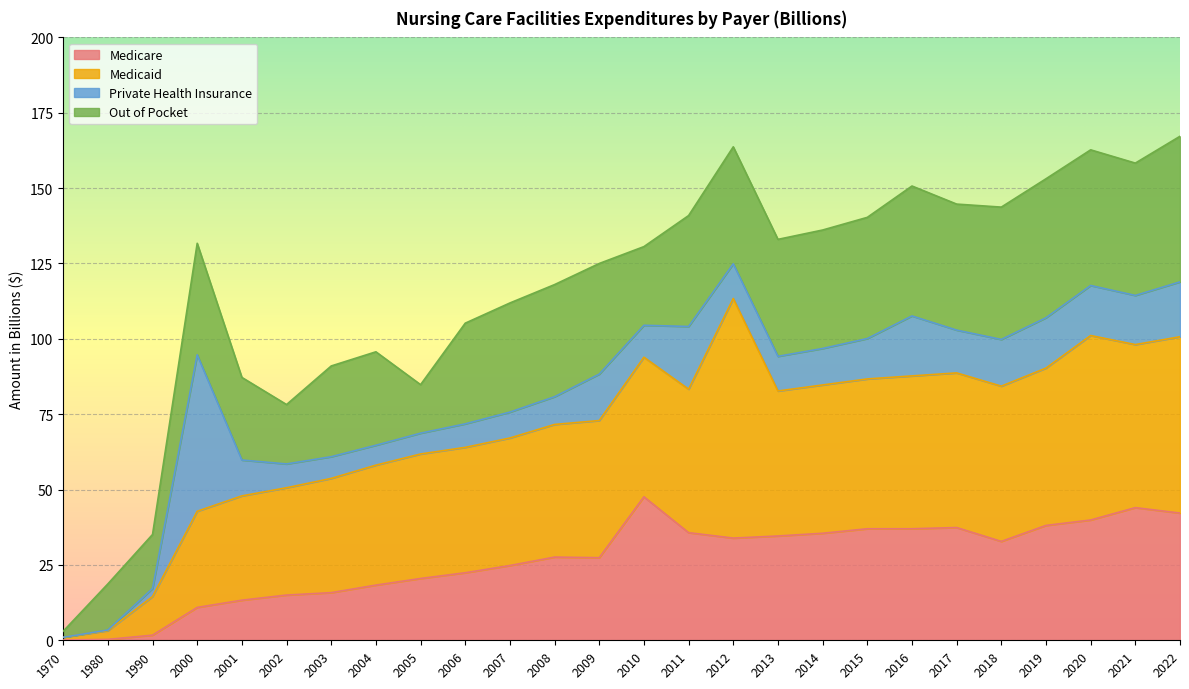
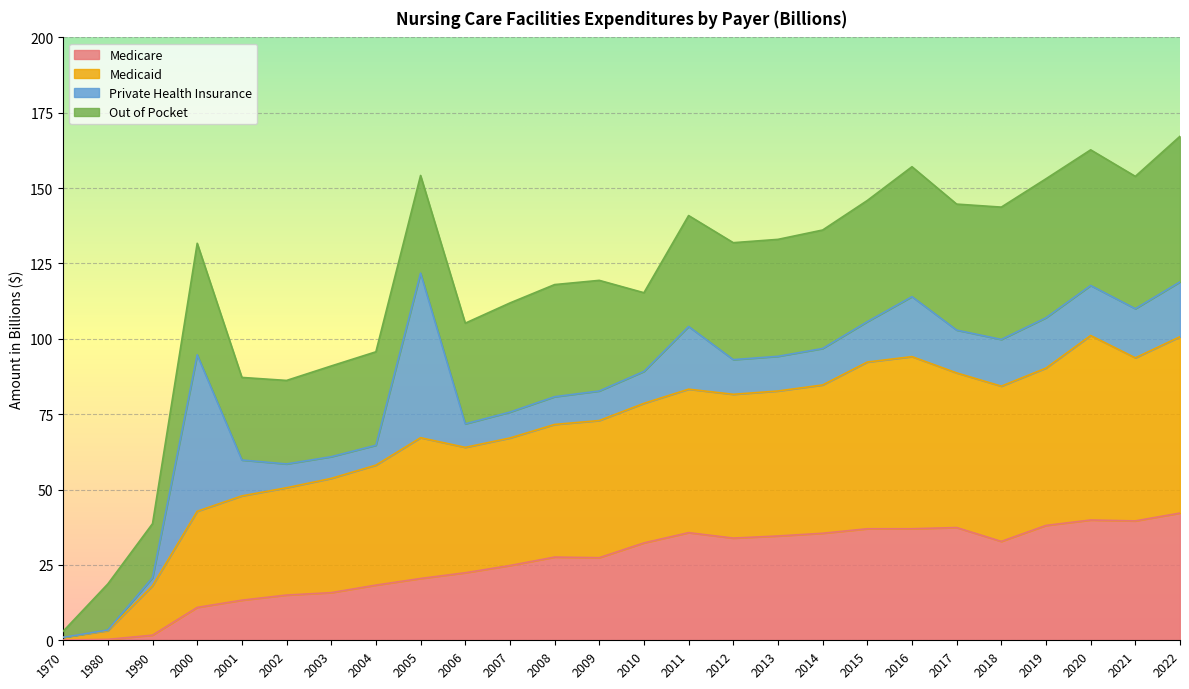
  {
    "Medicare": {
      "1970": 0,
      "1980": 0,
      "1990": 2,
      "2000": 11,
      "2001": 13,
      "2002": 15,
      "2003": 16,
      "2004": 18,
      "2005": 21,
      "2006": 22,
      "2007": 25,
      "2008": 28,
      "2009": 27,
-     "2010": 48,
+     "2010": 32,
      "2011": 36,
      "2012": 34,
      "2013": 35,
      "2014": 36,
      "2015": 37,
      "2016": 37,
      "2017": 37,
      "2018": 33,
      "2019": 38,
      "2020": 40,
-     "2021": 44,
+     "2021": 40,
      "2022": 42
    },
    "Medicaid": {
-     "1990": 13,
+     "1990": 16,
      "2000": 32,
      "2001": 35,
      "2002": 36,
      "2003": 38,
      "2004": 40,
-     "2005": 41,
+     "2005": 47,
      "2006": 42,
      "2007": 42,
      "2008": 44,
      "2009": 46,
      "2010": 46,
      "2011": 48,
-     "2012": 80,
+     "2012": 48,
      "2013": 48,
      "2014": 49,
-     "2015": 50,
-     "2016": 51,
+     "2015": 55,
+     "2016": 57,
      "2017": 51,
      "2018": 52,
      "2019": 52,
      "2020": 61,
      "2021": 54,
      "2022": 59
    },
    "Private Health Insurance": {
      "1990": 3,
      "2000": 52,
      "2001": 12,
      "2002": 8,
      "2003": 7,
      "2004": 7,
-     "2005": 7,
+     "2005": 55,
      "2006": 8,
      "2007": 9,
      "2008": 9,
-     "2009": 15,
+     "2009": 10,
      "2010": 11,
      "2011": 21,
      "2012": 12,
      "2013": 12,
      "2014": 12,
      "2015": 13,
      "2016": 20,
      "2017": 14,
      "2018": 16,
      "2019": 17,
      "2020": 17,
      "2021": 16,
      "2022": 18
    },
    "Out of Pocket": {
      "1970": 2,
      "1980": 15,
      "1990": 18,
      "2000": 37,
      "2001": 27,
-     "2002": 20,
+     "2002": 28,
      "2003": 30,
      "2004": 31,
-     "2005": 16,
+     "2005": 32,
      "2006": 33,
      "2007": 36,
      "2008": 37,
      "2009": 37,
      "2010": 26,
      "2011": 37,
      "2012": 39,
      "2013": 39,
      "2014": 39,
      "2015": 40,
      "2016": 43,
      "2017": 42,
      "2018": 44,
      "2019": 46,
      "2020": 45,
      "2021": 44,
      "2022": 48
    }
  }
